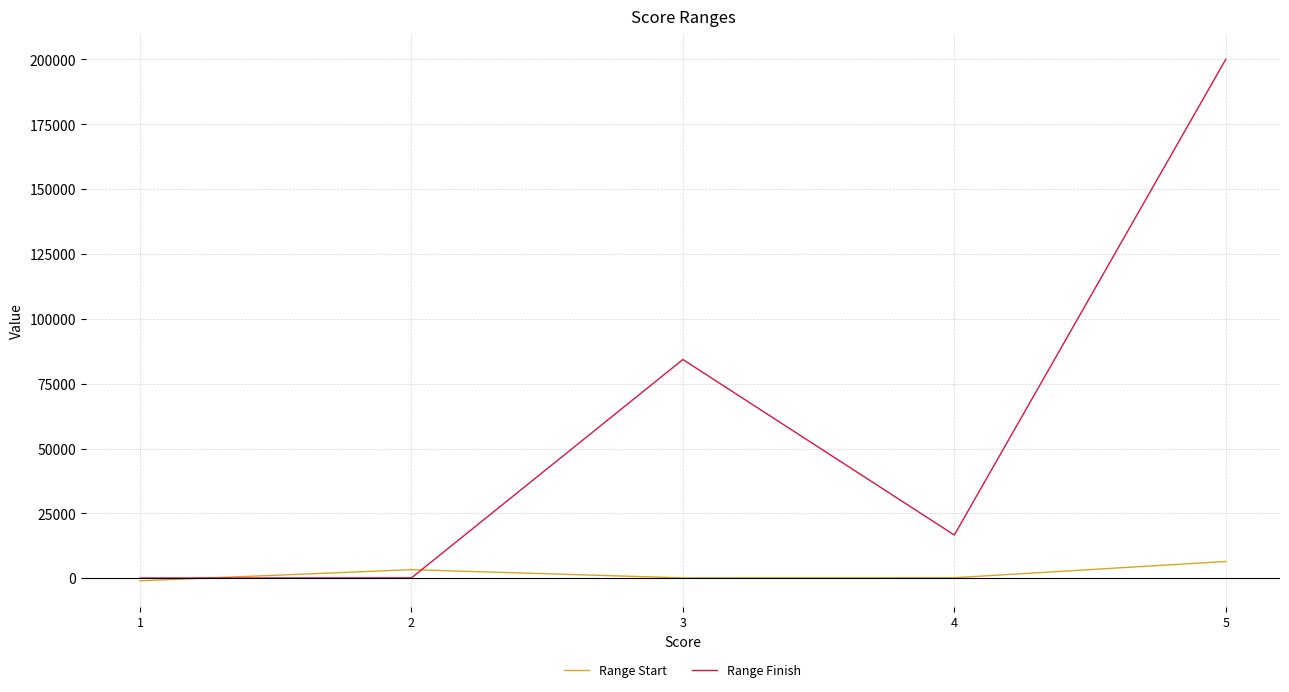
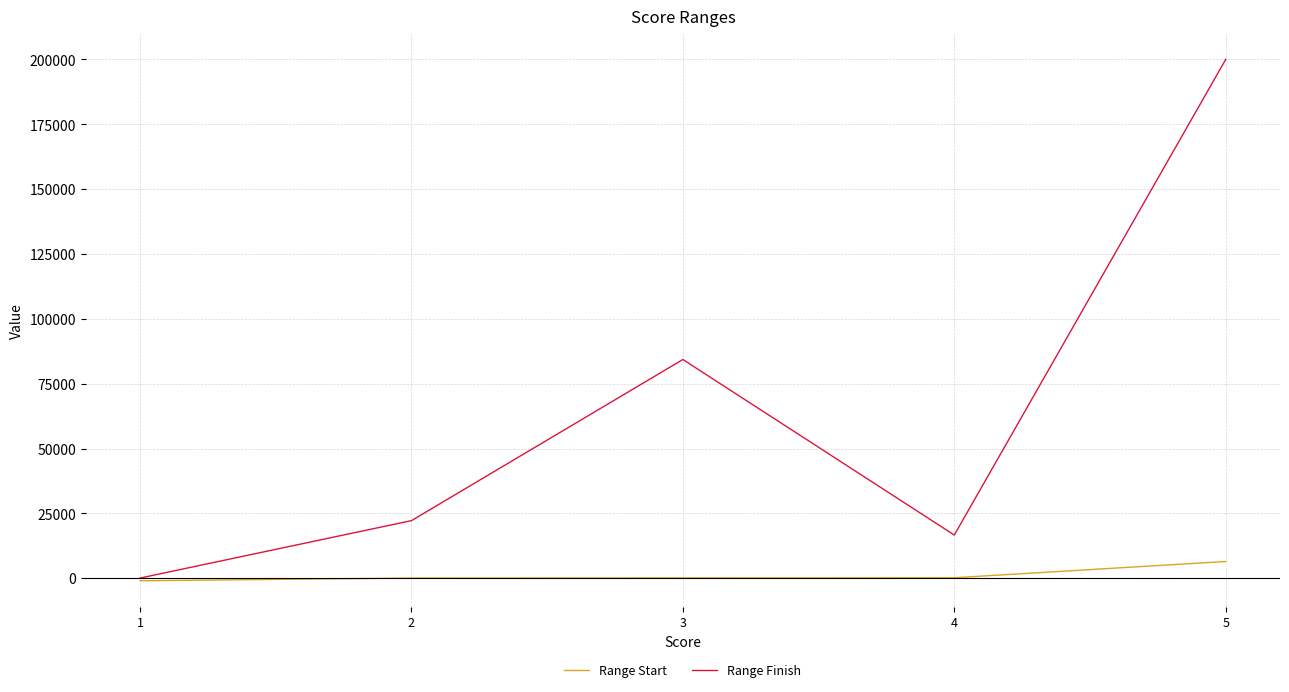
  {
    "Range Start": {
      "1": -1000,
-     "2": 3000,
+     "2": 0,
      "3": 0,
      "4": 0,
      "5": 6000
    },
    "Range Finish": {
      "1": 0,
-     "2": 0,
+     "2": 22000,
      "3": 84000,
      "4": 17000,
      "5": 200000
    }
  }
